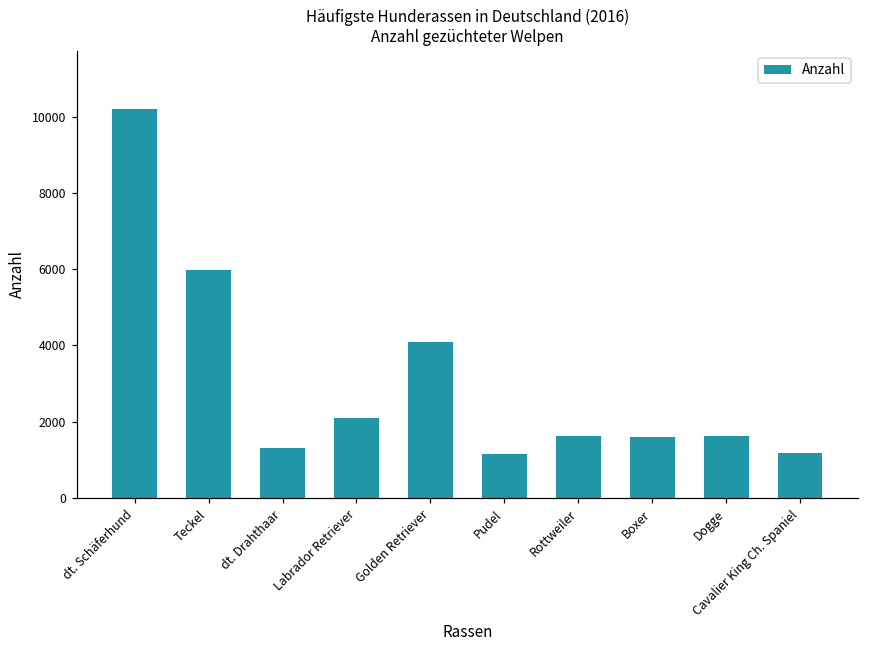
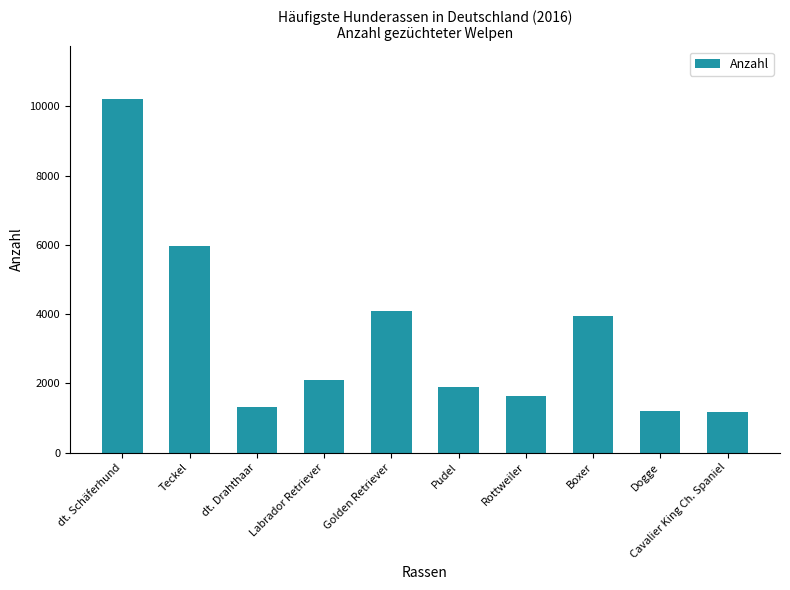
  {
    "dt. Schäferhund": 10200,
    "Teckel": 6000,
    "dt. Drahthaar": 1300,
    "Labrador Retriever": 2100,
    "Golden Retriever": 4100,
-   "Pudel": 1100,
+   "Pudel": 1900,
    "Rottweiler": 1600,
-   "Boxer": 1600,
-   "Dogge": 1600,
+   "Boxer": 3900,
+   "Dogge": 1200,
    "Cavalier King Ch. Spaniel": 1200
  }
